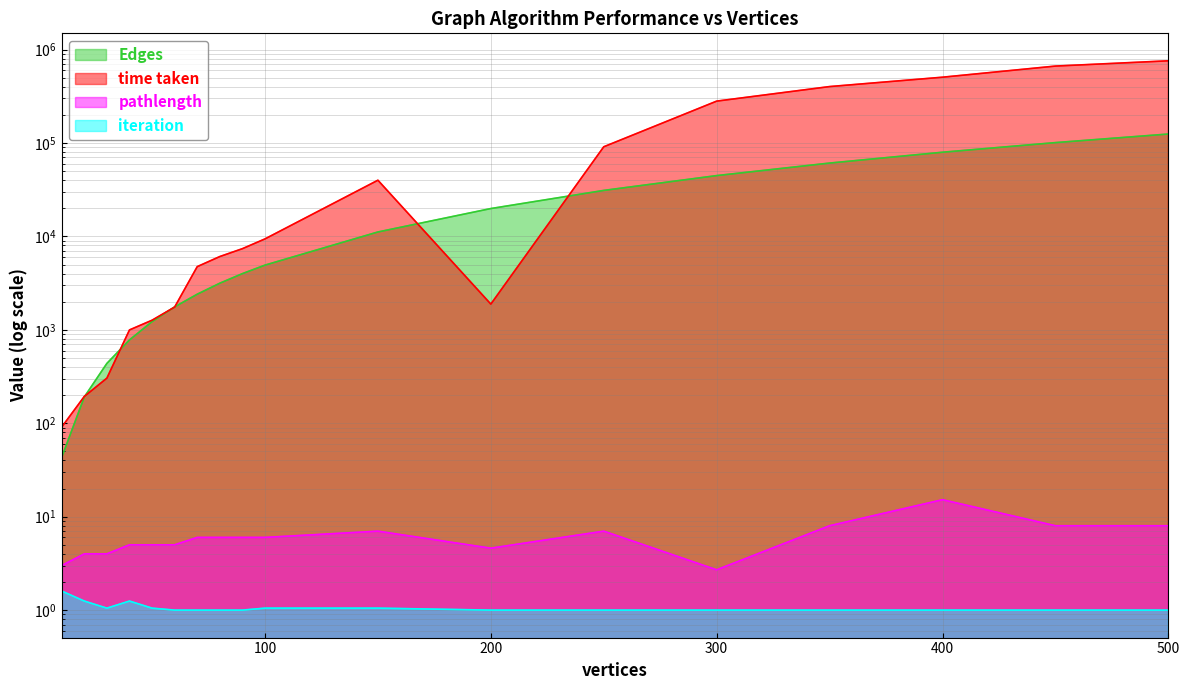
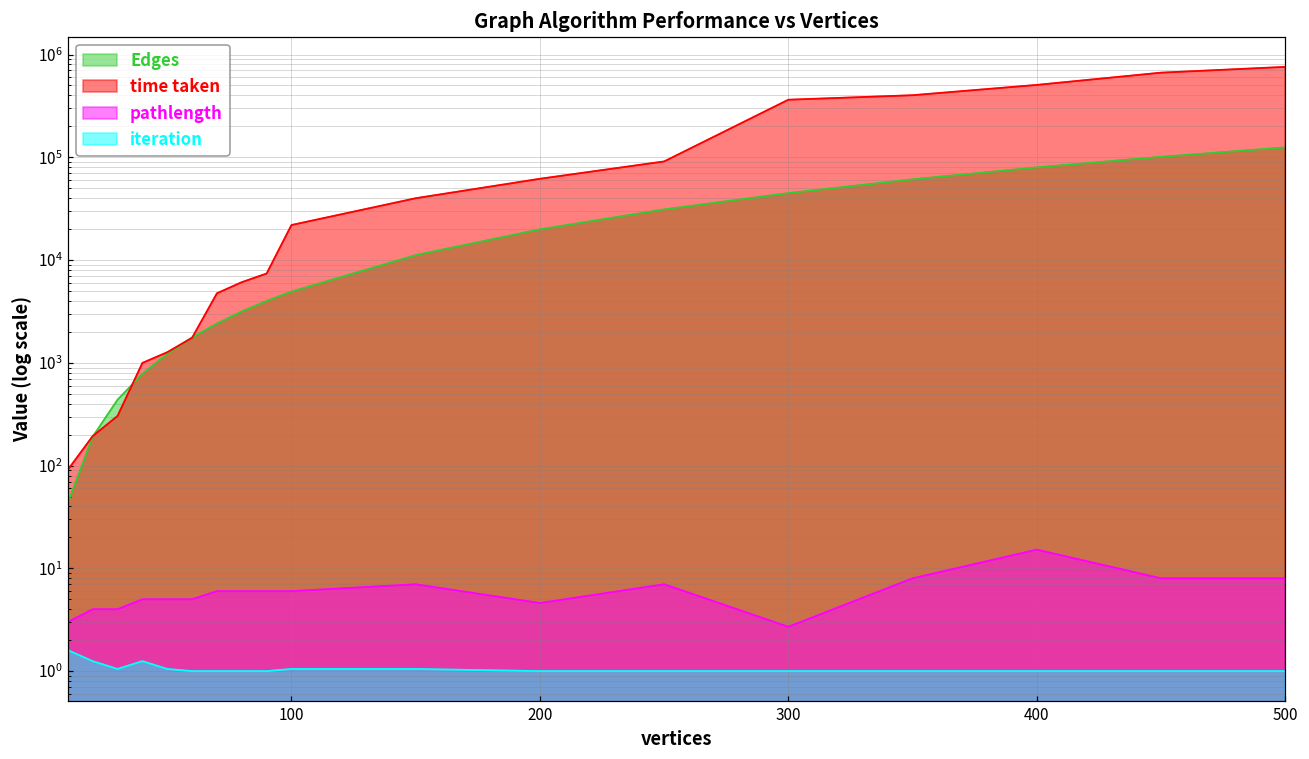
  {
    "Edges": {
      "100": 5000,
      "200": 20000,
      "300": 40000,
      "400": 80000,
      "500": 120000
    },
    "time taken": {
-     "100": 9000,
-     "200": 1900,
-     "300": 280000,
+     "100": 22000,
+     "200": 60000,
+     "300": 360000,
      "400": 500000,
      "500": 800000
    },
    "pathlength": {
      "100": 6,
      "200": 5,
      "300": 2.7,
      "400": 15,
      "500": 8
    },
    "iteration": {
      "100": 1,
      "200": 1,
      "300": 1,
      "400": 1,
      "500": 1
    }
  }
